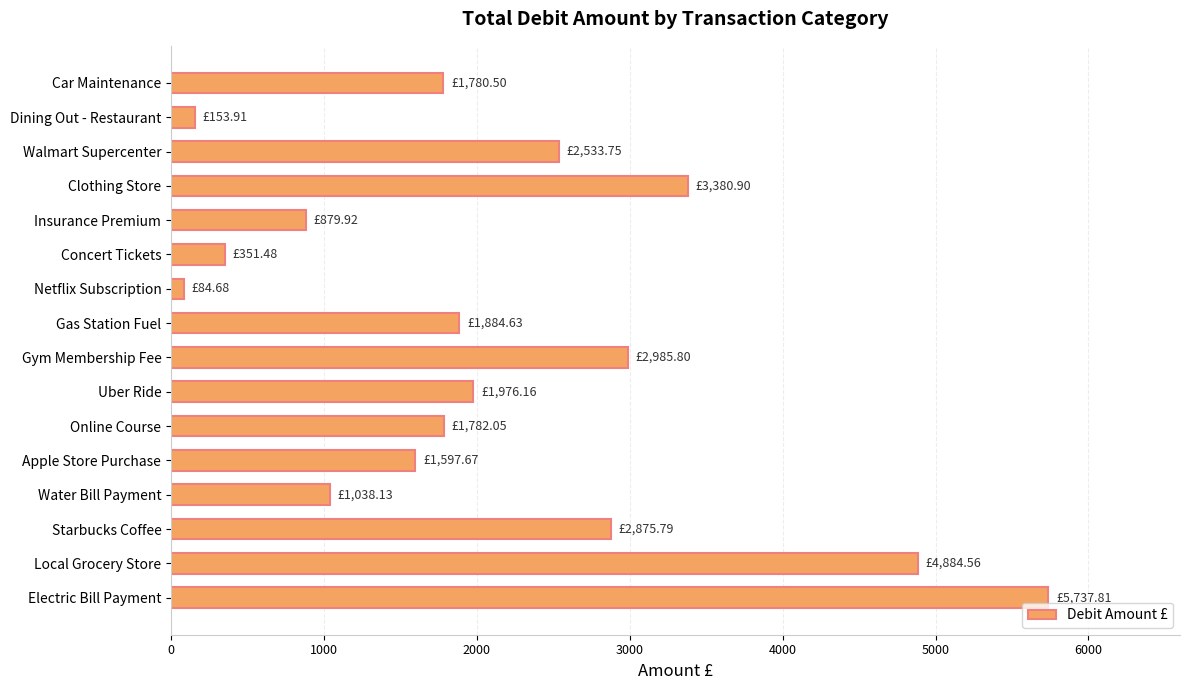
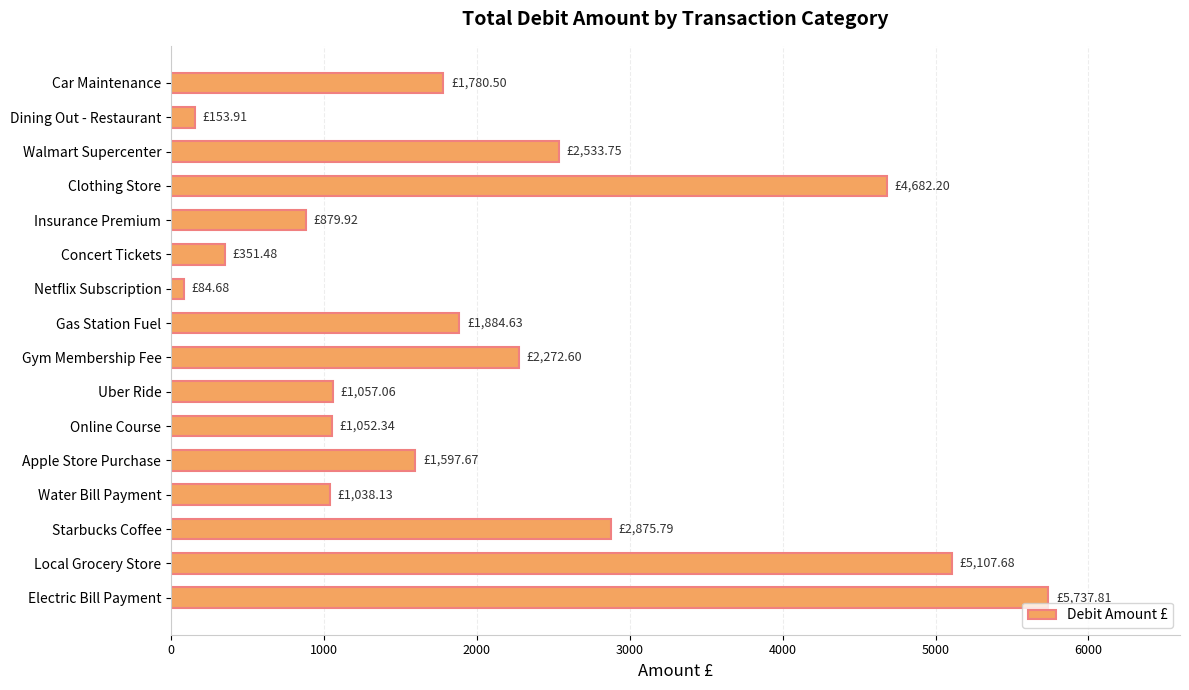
  {
    "Car Maintenance": "£1,780.50",
    "Dining Out - Restaurant": "£153.91",
    "Walmart Supercenter": "£2,533.75",
-   "Clothing Store": "£3,380.90",
+   "Clothing Store": "£4,682.20",
    "Insurance Premium": "£879.92",
    "Concert Tickets": "£351.48",
    "Netflix Subscription": "£84.68",
    "Gas Station Fuel": "£1,884.63",
-   "Gym Membership Fee": "£2,985.80",
-   "Uber Ride": "£1,976.16",
-   "Online Course": "£1,782.05",
+   "Gym Membership Fee": "£2,272.60",
+   "Uber Ride": "£1,057.06",
+   "Online Course": "£1,052.34",
    "Apple Store Purchase": "£1,597.67",
    "Water Bill Payment": "£1,038.13",
    "Starbucks Coffee": "£2,875.79",
-   "Local Grocery Store": "£4,884.56"
+   "Local Grocery Store": "£5,107.68"
  }
